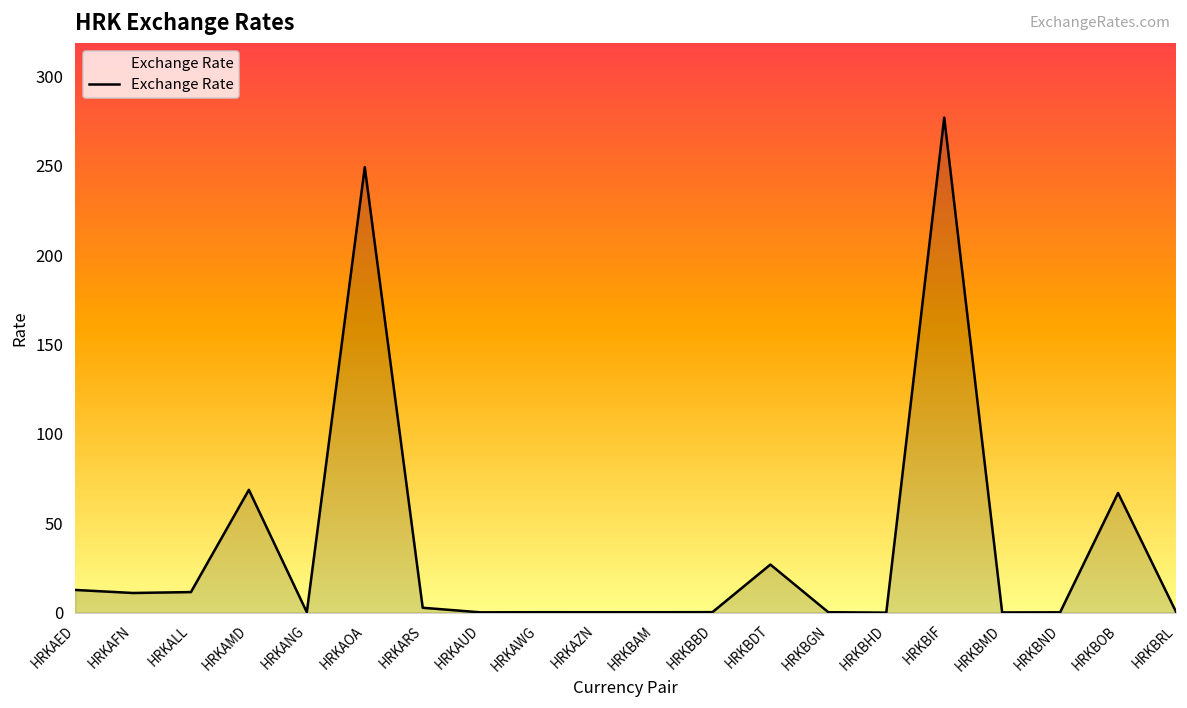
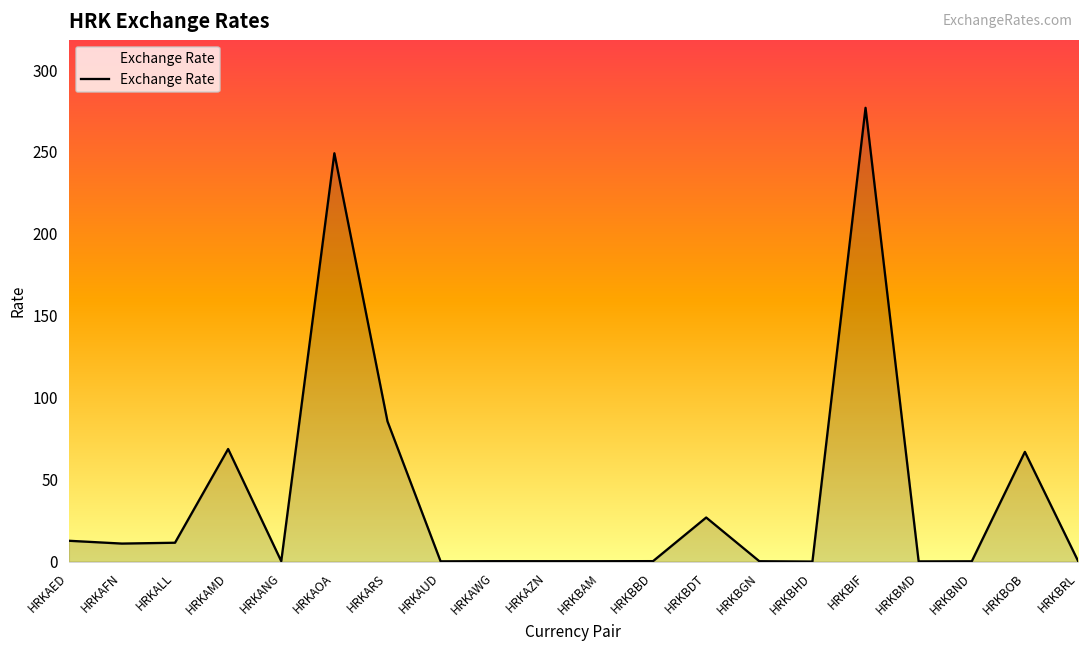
  {
    "HRKAED": 13,
    "HRKAFN": 11,
    "HRKALL": 12,
    "HRKAMD": 69,
    "HRKANG": 0,
    "HRKAOA": 249,
-   "HRKARS": 3,
+   "HRKARS": 86,
    "HRKAUD": 0,
    "HRKAWG": 0,
    "HRKAZN": 0,
    "HRKBAM": 0,
    "HRKBBD": 0,
    "HRKBDT": 27,
    "HRKBGN": 0,
    "HRKBHD": 0,
    "HRKBIF": 277,
    "HRKBMD": 0,
    "HRKBND": 0,
    "HRKBOB": 67,
    "HRKBRL": 1
  }
